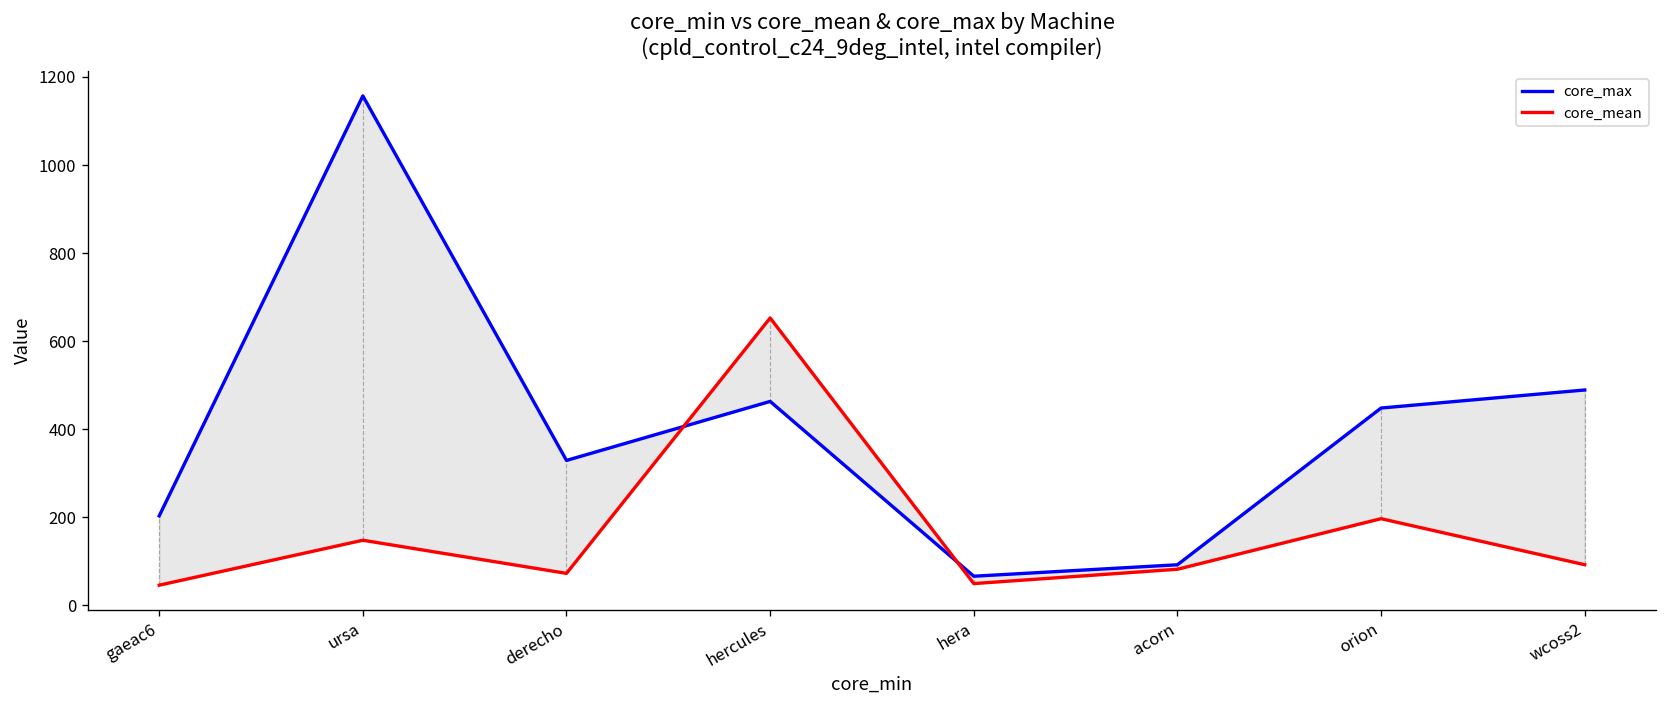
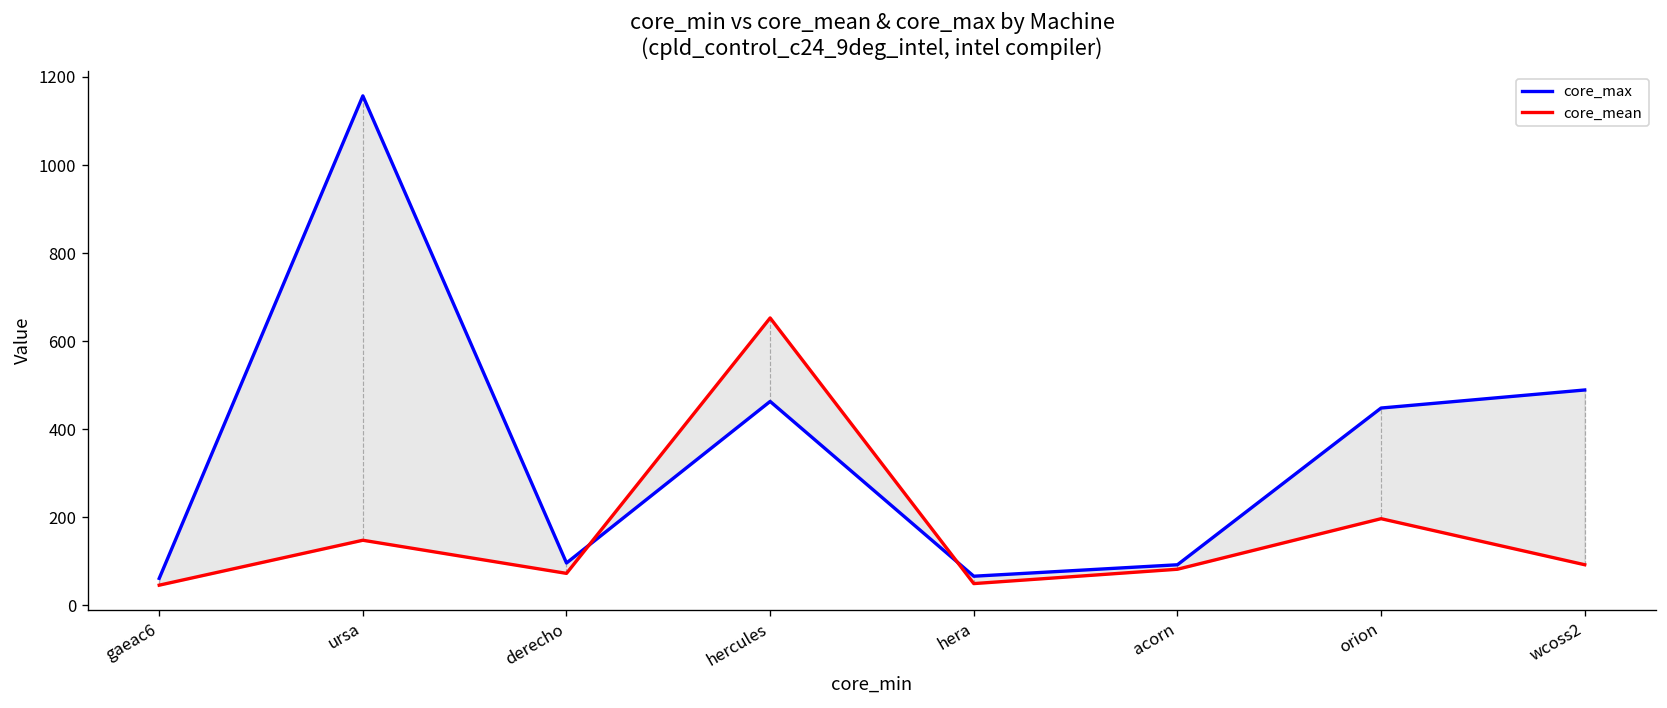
  {
    "core_max": {
-     "gaeac6": 200,
-     "derecho": 330
+     "gaeac6": 60,
+     "derecho": 100
    }
  }
